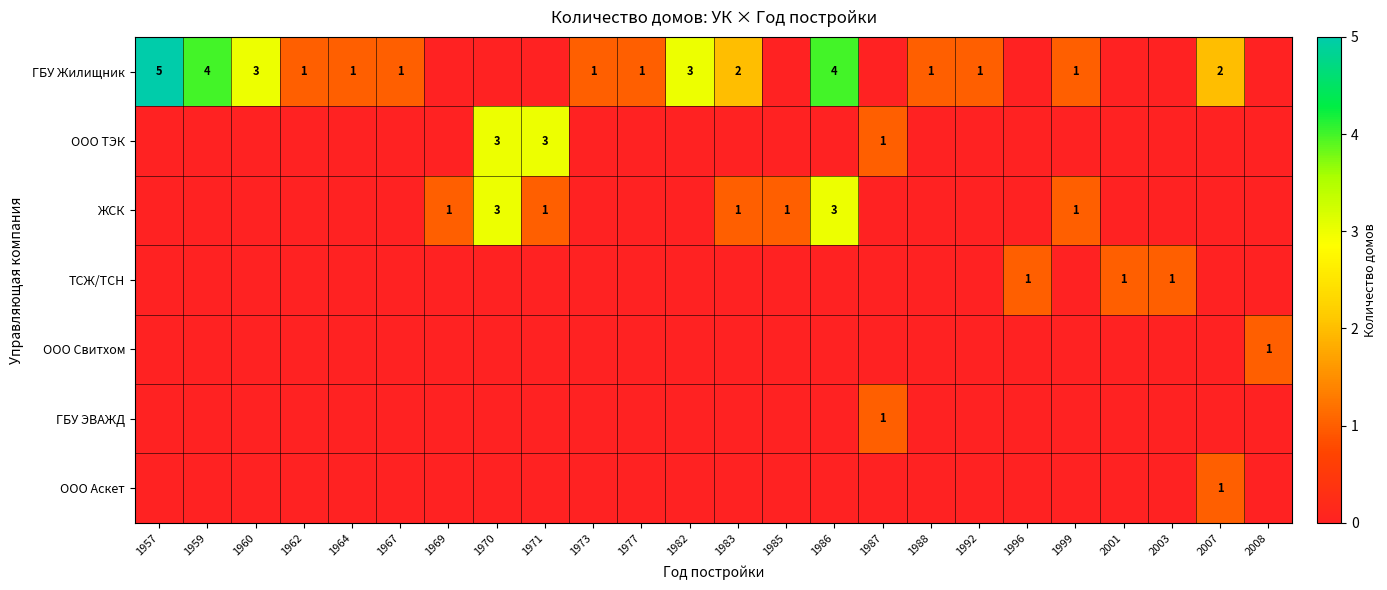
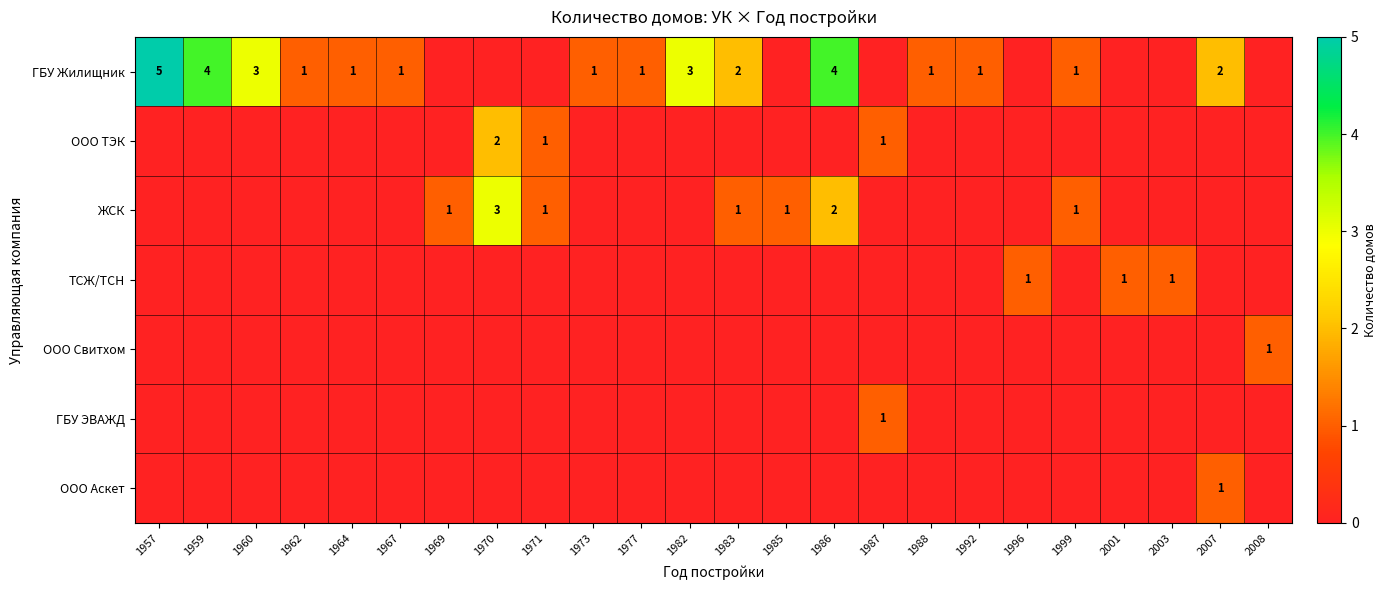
  {
    "ГБУ Жилищник": {
      "1957": 5,
      "1959": 4,
      "1960": 3,
      "1962": 1,
      "1964": 1,
      "1967": 1,
      "1973": 1,
      "1977": 1,
      "1982": 3,
      "1983": 2,
      "1986": 4,
      "1988": 1,
      "1992": 1,
      "1999": 1,
      "2007": 2
    },
    "ООО ТЭК": {
-     "1970": 3,
-     "1971": 3,
+     "1970": 2,
+     "1971": 1,
      "1987": 1
    },
    "ЖСК": {
      "1969": 1,
      "1970": 3,
      "1971": 1,
      "1983": 1,
      "1985": 1,
-     "1986": 3,
+     "1986": 2,
      "1999": 1
    },
    "ТСЖ/ТСН": {
      "1996": 1,
      "2001": 1,
      "2003": 1
    },
    "ООО Свитхом": {
      "2008": 1
    },
    "ГБУ ЭВАЖД": {
      "1987": 1
    },
    "ООО Аскет": {
      "2007": 1
    }
  }
